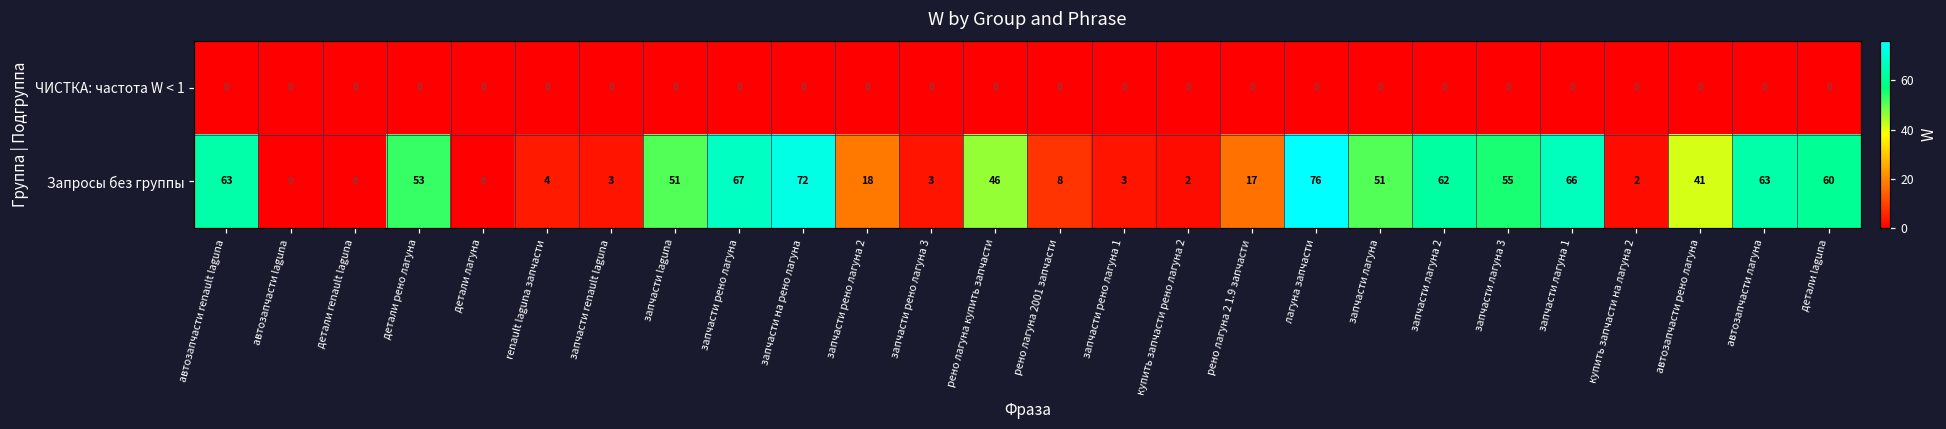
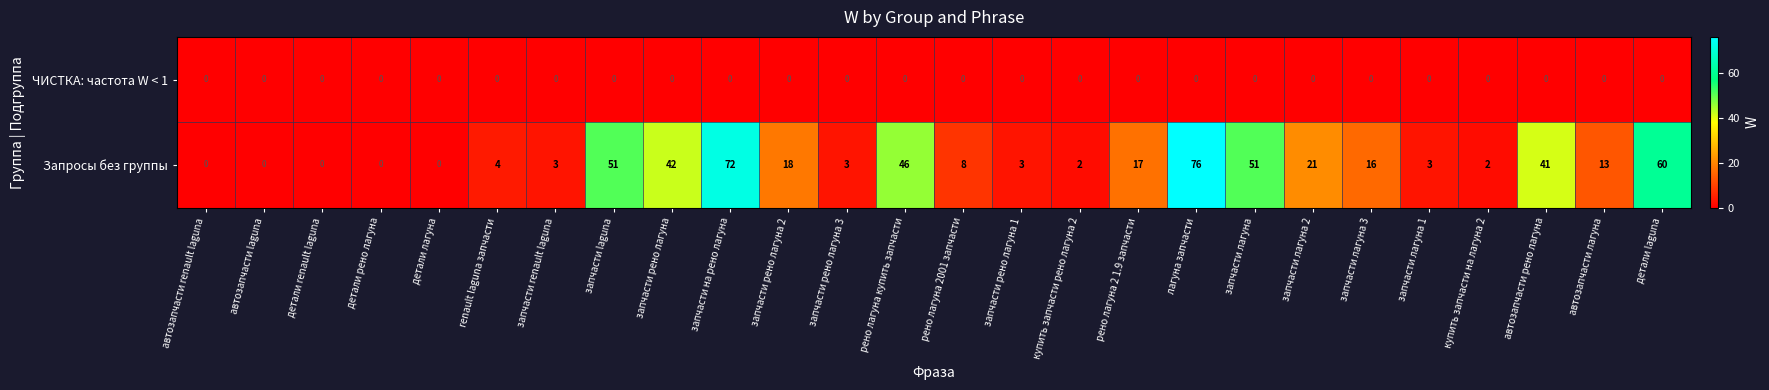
  {
    "ЧИСТКА: частота W < 1": {
      "автозапчасти renault laguna": 0,
      "автозапчасти laguna": 0,
      "детали renault laguna": 0,
      "детали рено лагуна": 0,
      "детали лагуна": 0,
      "renault laguna запчасти": 0,
      "запчасти renault laguna": 0,
      "запчасти laguna": 0,
      "запчасти рено лагуна": 0,
      "запчасти на рено лагуна": 0,
      "запчасти рено лагуна 2": 0,
      "запчасти рено лагуна 3": 0,
      "рено лагуна купить запчасти": 0,
      "рено лагуна 2001 запчасти": 0,
      "запчасти рено лагуна 1": 0,
      "купить запчасти рено лагуна 2": 0,
      "рено лагуна 2 1.9 запчасти": 0,
      "лагуна запчасти": 0,
      "запчасти лагуна": 0,
      "запчасти лагуна 2": 0,
      "запчасти лагуна 3": 0,
      "запчасти лагуна 1": 0,
      "купить запчасти на лагуна 2": 0,
      "автозапчасти рено лагуна": 0,
      "автозапчасти лагуна": 0,
      "детали laguna": 0
    },
    "Запросы без группы": {
-     "автозапчасти renault laguna": 63,
+     "автозапчасти renault laguna": 0,
      "автозапчасти laguna": 0,
      "детали renault laguna": 0,
-     "детали рено лагуна": 53,
+     "детали рено лагуна": 0,
      "детали лагуна": 0,
      "renault laguna запчасти": 4,
      "запчасти renault laguna": 3,
      "запчасти laguna": 51,
-     "запчасти рено лагуна": 67,
+     "запчасти рено лагуна": 42,
      "запчасти на рено лагуна": 72,
      "запчасти рено лагуна 2": 18,
      "запчасти рено лагуна 3": 3,
      "рено лагуна купить запчасти": 46,
      "рено лагуна 2001 запчасти": 8,
      "запчасти рено лагуна 1": 3,
      "купить запчасти рено лагуна 2": 2,
      "рено лагуна 2 1.9 запчасти": 17,
      "лагуна запчасти": 76,
      "запчасти лагуна": 51,
-     "запчасти лагуна 2": 62,
-     "запчасти лагуна 3": 55,
-     "запчасти лагуна 1": 66,
+     "запчасти лагуна 2": 21,
+     "запчасти лагуна 3": 16,
+     "запчасти лагуна 1": 3,
      "купить запчасти на лагуна 2": 2,
      "автозапчасти рено лагуна": 41,
-     "автозапчасти лагуна": 63,
+     "автозапчасти лагуна": 13,
      "детали laguna": 60
    }
  }
